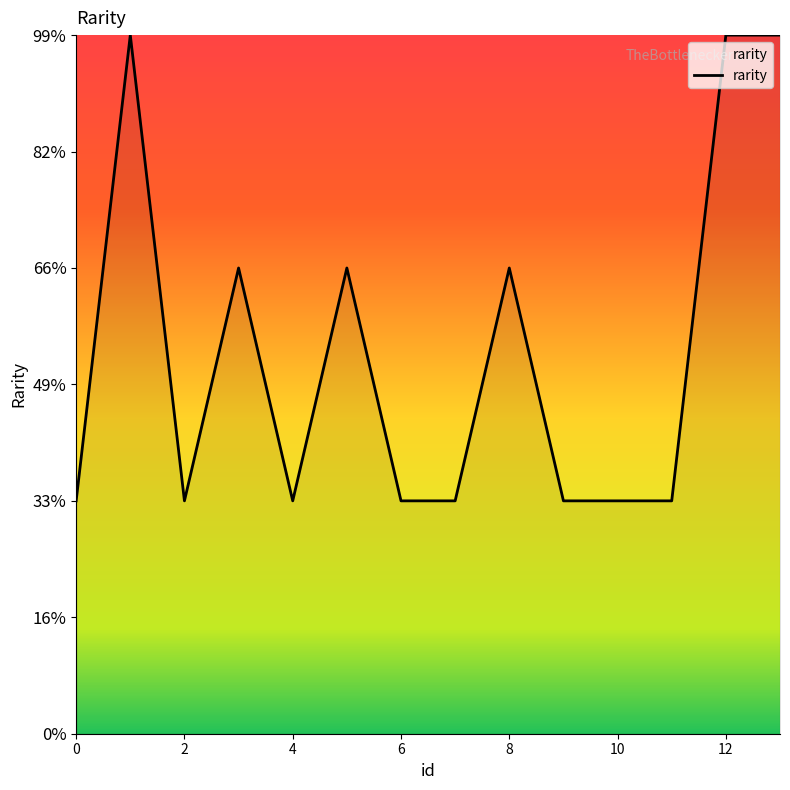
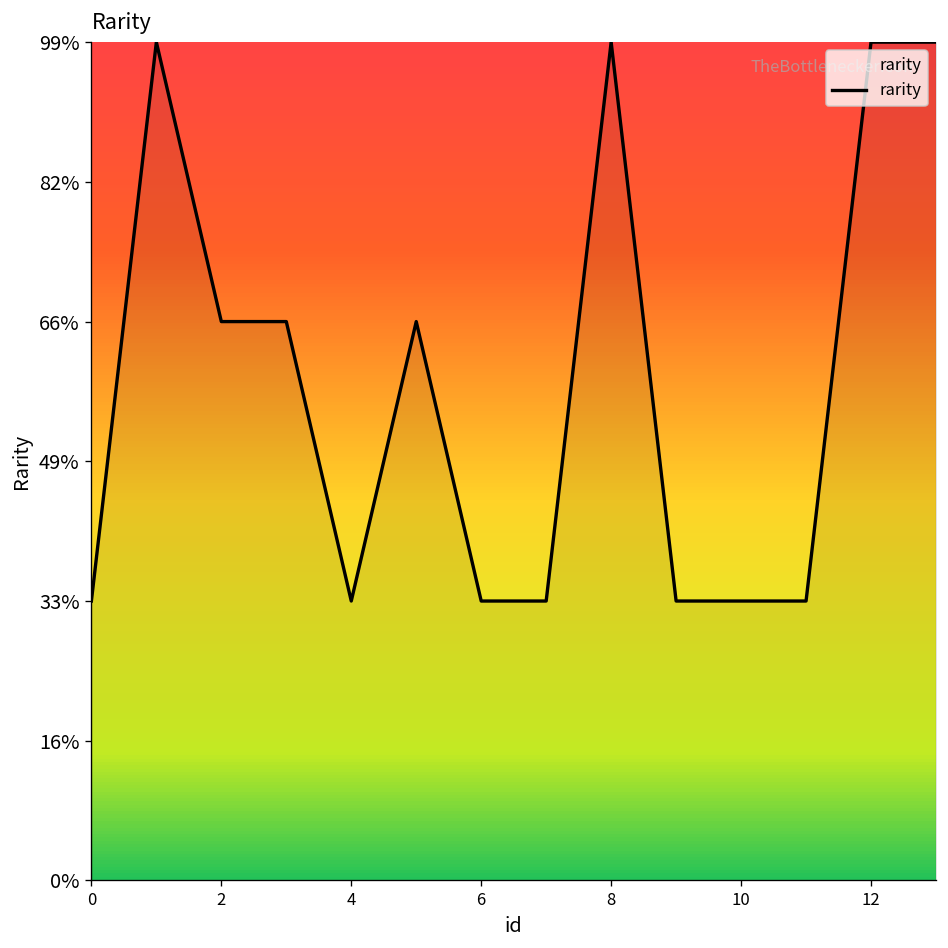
  {
    "0": "33%",
-   "2": "33%",
+   "2": "66%",
    "4": "33%",
    "6": "33%",
-   "8": "66%",
+   "8": "99%",
    "10": "33%",
    "12": "99%"
  }
